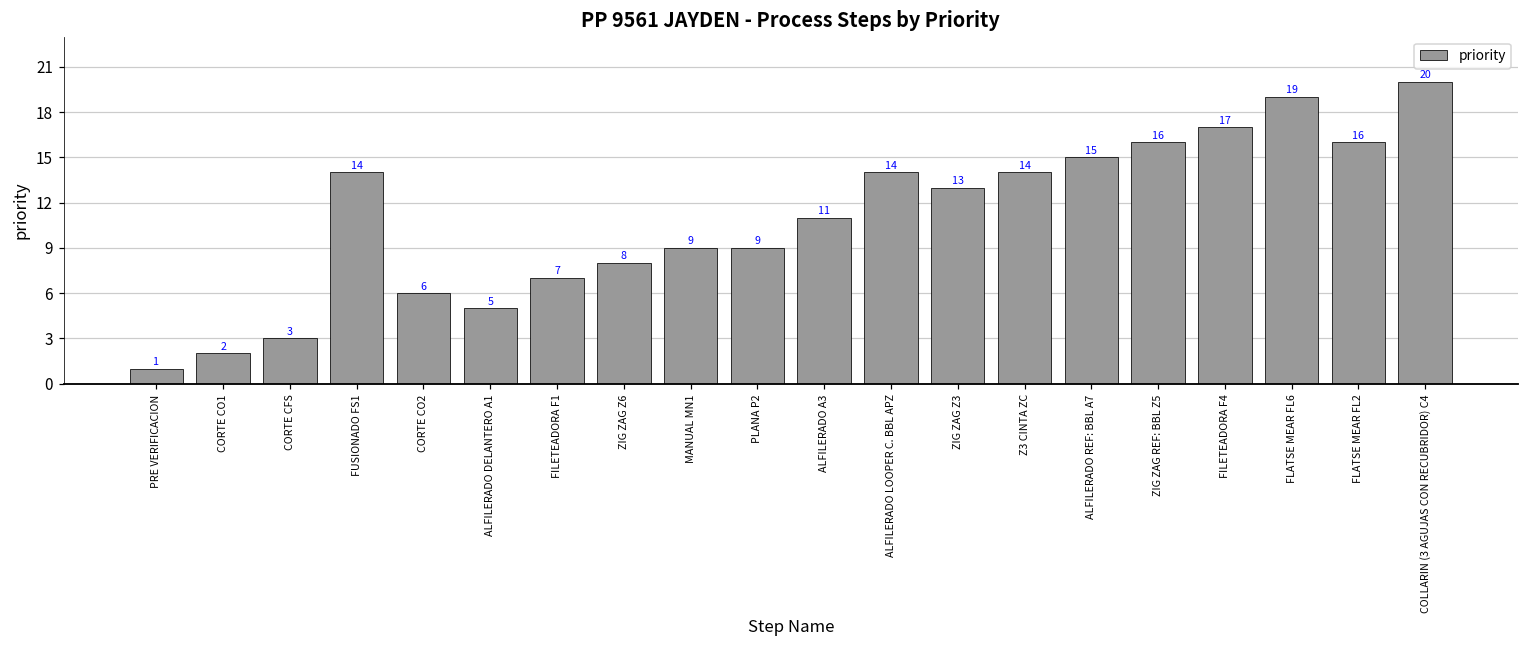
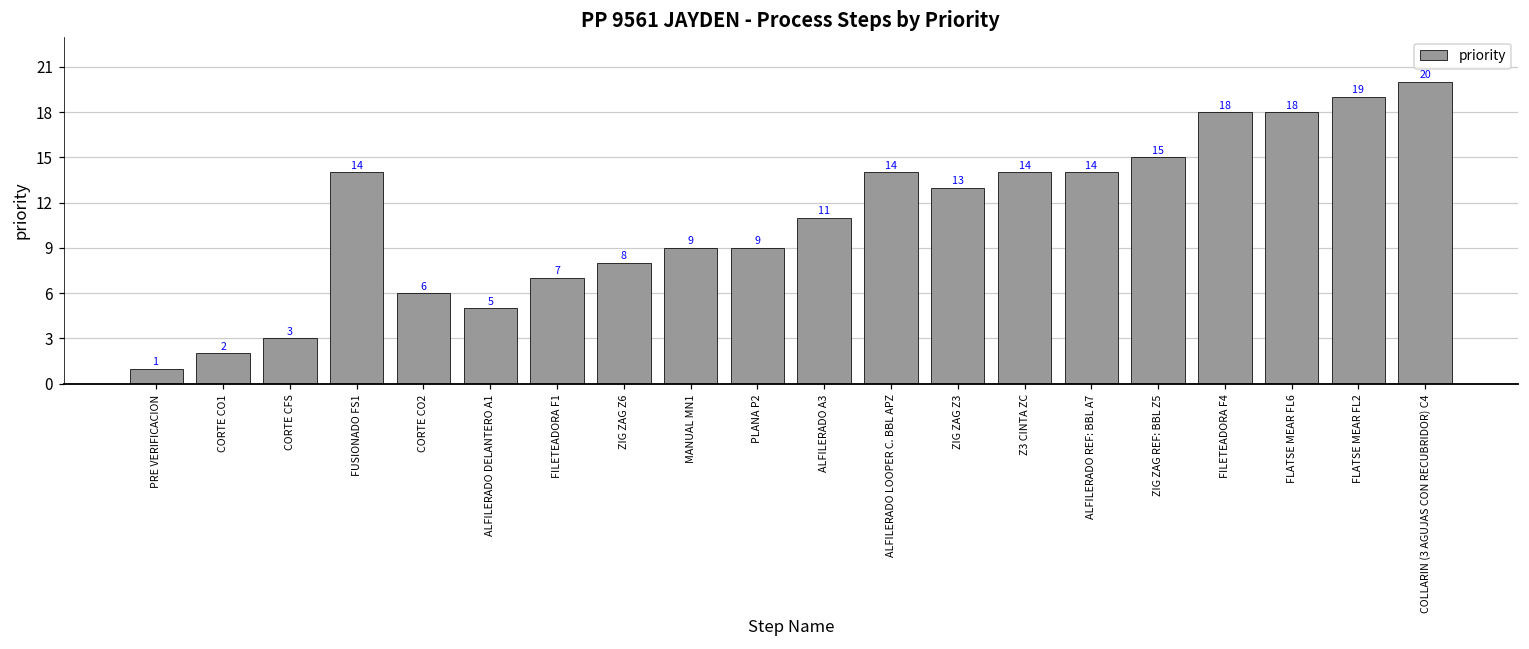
  {
    "PRE VERIFICACION": 1,
    "CORTE CO1": 2,
    "CORTE CFS": 3,
    "FUSIONADO FS1": 14,
    "CORTE CO2": 6,
    "ALFILERADO DELANTERO A1": 5,
    "FILETEADORA F1": 7,
    "ZIG ZAG Z6": 8,
    "MANUAL MN1": 9,
    "PLANA P2": 9,
    "ALFILERADO A3": 11,
    "ALFILERADO LOOPER C. BBL APZ": 14,
    "ZIG ZAG Z3": 13,
    "Z3 CINTA ZC": 14,
-   "ALFILERADO REF: BBL A7": 15,
-   "ZIG ZAG REF: BBL Z5": 16,
-   "FILETEADORA F4": 17,
-   "FLATSE MEAR FL6": 19,
-   "FLATSE MEAR FL2": 16,
+   "ALFILERADO REF: BBL A7": 14,
+   "ZIG ZAG REF: BBL Z5": 15,
+   "FILETEADORA F4": 18,
+   "FLATSE MEAR FL6": 18,
+   "FLATSE MEAR FL2": 19,
    "COLLARIN (3 AGUJAS CON RECUBRIDOR) C4": 20
  }
